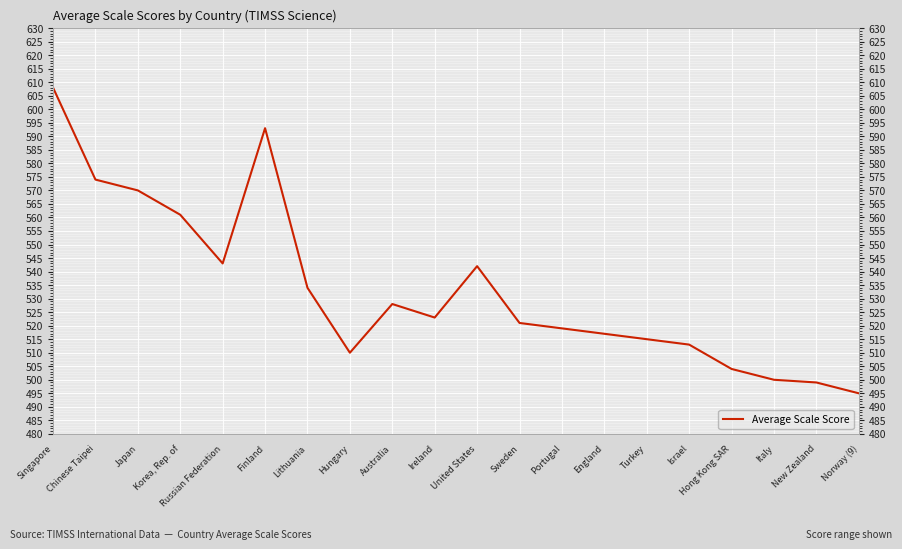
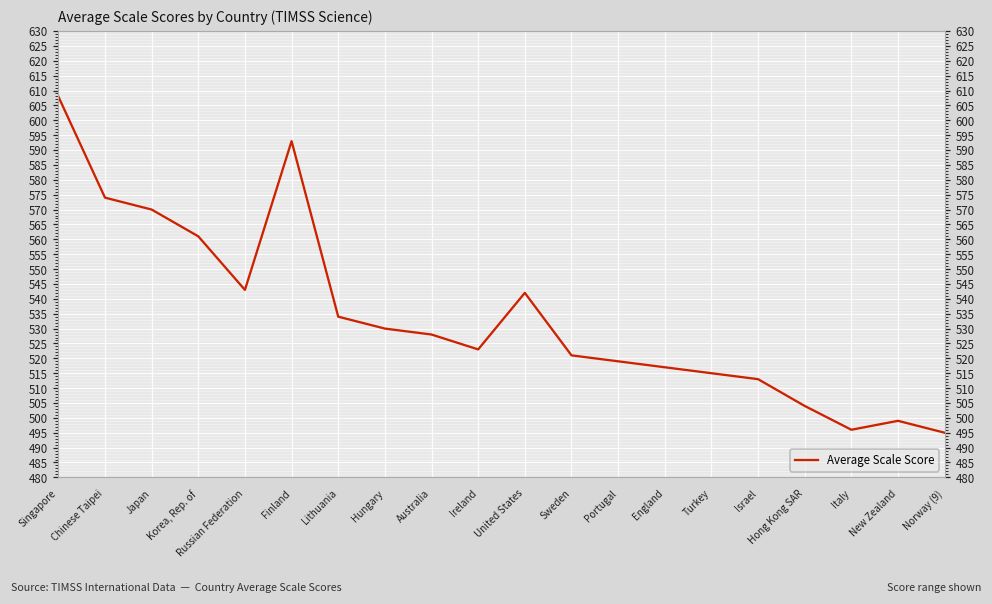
  {
    "Singapore": 608,
    "Chinese Taipei": 574,
    "Japan": 570,
    "Korea, Rep. of": 561,
    "Russian Federation": 543,
    "Finland": 593,
    "Lithuania": 534,
-   "Hungary": 510,
+   "Hungary": 530,
    "Australia": 528,
    "Ireland": 523,
    "United States": 542,
    "Sweden": 521,
    "Portugal": 519,
    "England": 517,
    "Turkey": 515,
    "Israel": 513,
    "Hong Kong SAR": 504,
-   "Italy": 500,
+   "Italy": 496,
    "New Zealand": 499,
    "Norway (9)": 495
  }
